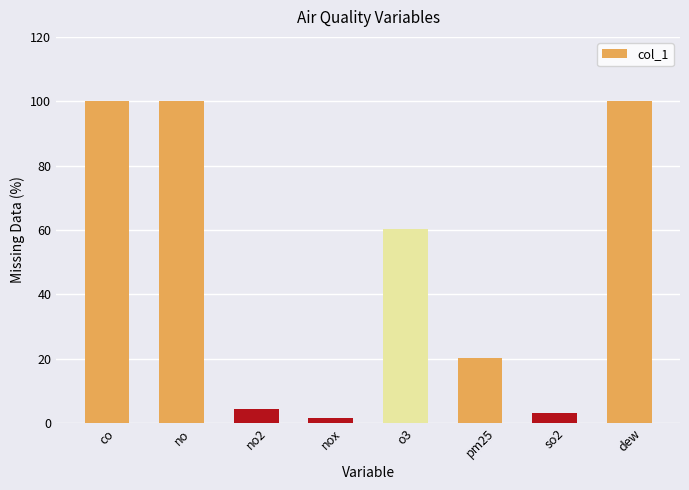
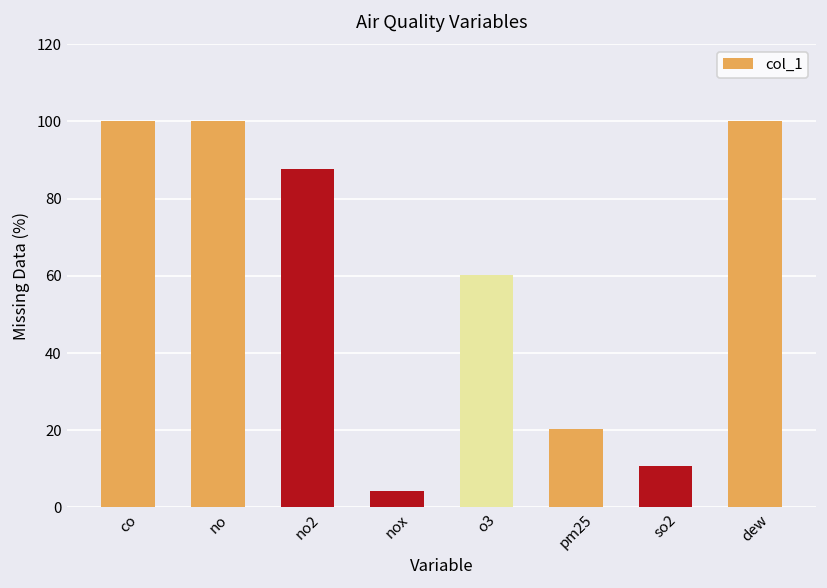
  {
    "co": 100,
    "no": 100,
-   "no2": 4,
-   "nox": 1,
+   "no2": 88,
+   "nox": 4,
    "o3": 60,
    "pm25": 20,
-   "so2": 3,
+   "so2": 11,
    "dew": 100
  }
